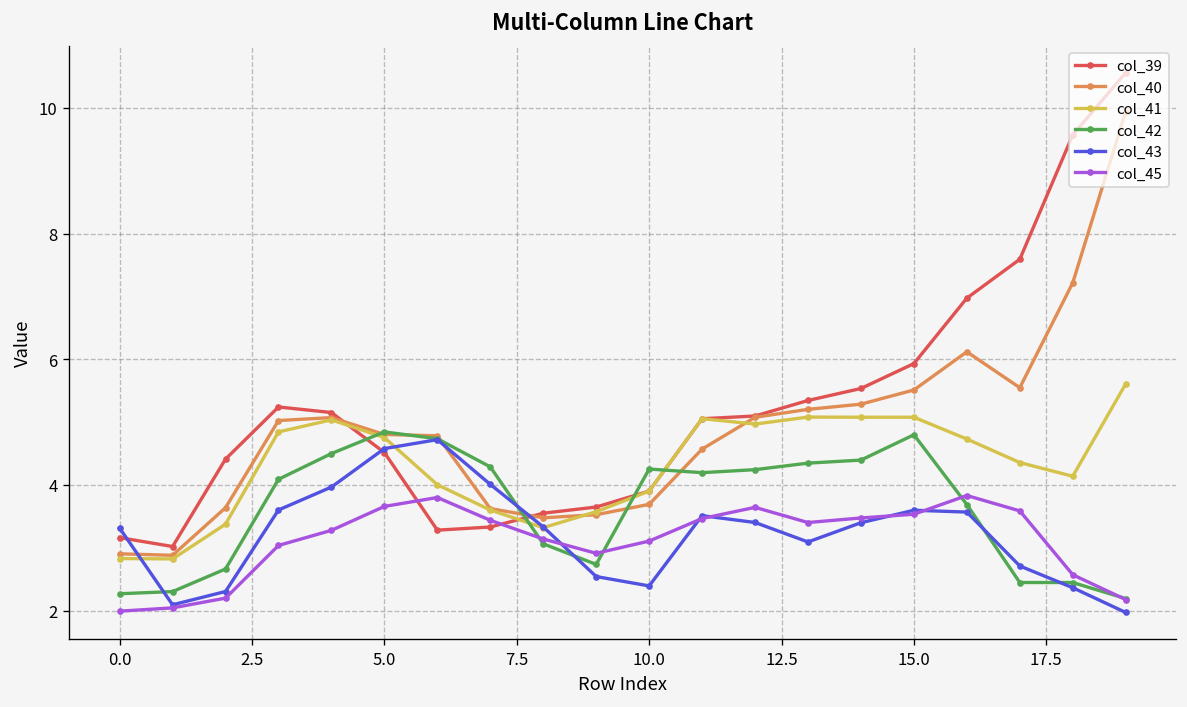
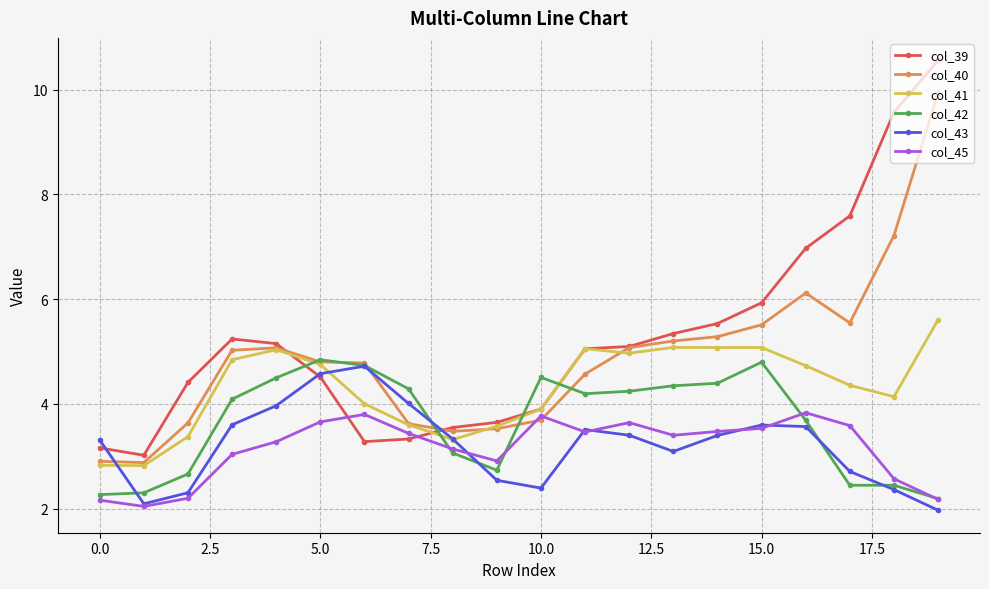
  {
    "col_42": {
      "0.0": 2.3,
-     "10.0": 4.3,
+     "10.0": 4.5,
      "15.0": 4.8
    },
    "col_43": {
      "0.0": 3.3,
      "5.0": 4.6,
      "10.0": 2.4,
      "15.0": 3.6
    },
    "col_45": {
-     "0.0": 2.0,
+     "0.0": 2.2,
      "5.0": 3.7,
-     "10.0": 3.1,
+     "10.0": 3.8,
      "15.0": 3.5
    }
  }
